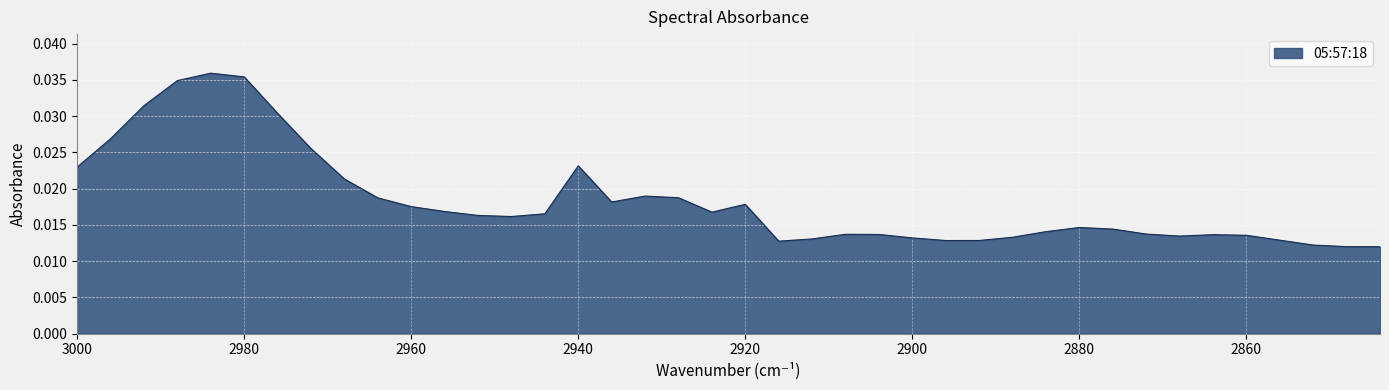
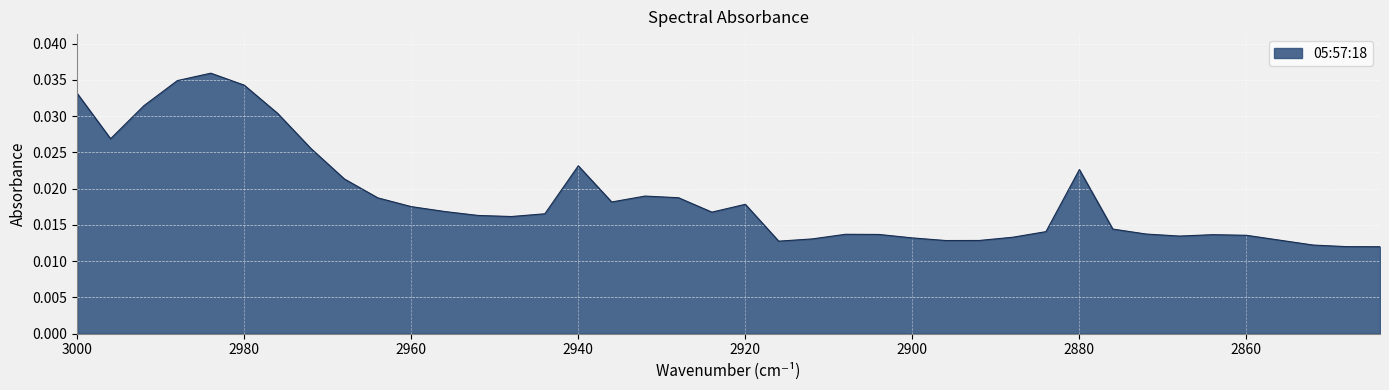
  {
-   "3000": 0.023,
-   "2980": 0.035,
+   "3000": 0.033,
+   "2980": 0.034,
    "2960": 0.018,
    "2940": 0.023,
    "2920": 0.018,
    "2900": 0.013,
-   "2880": 0.015,
+   "2880": 0.023,
    "2860": 0.014
  }
